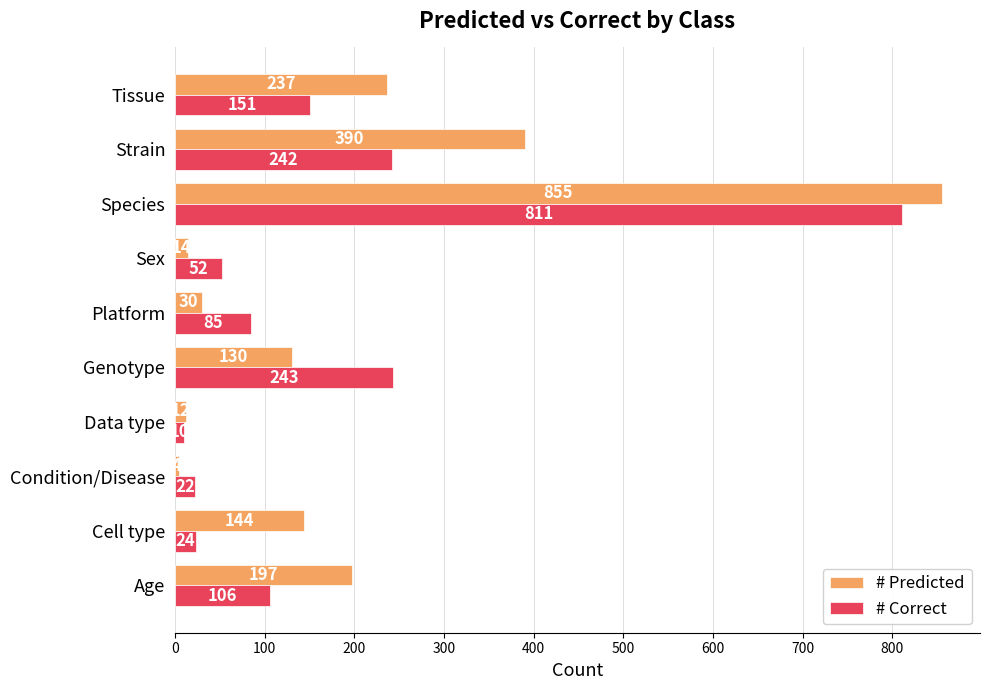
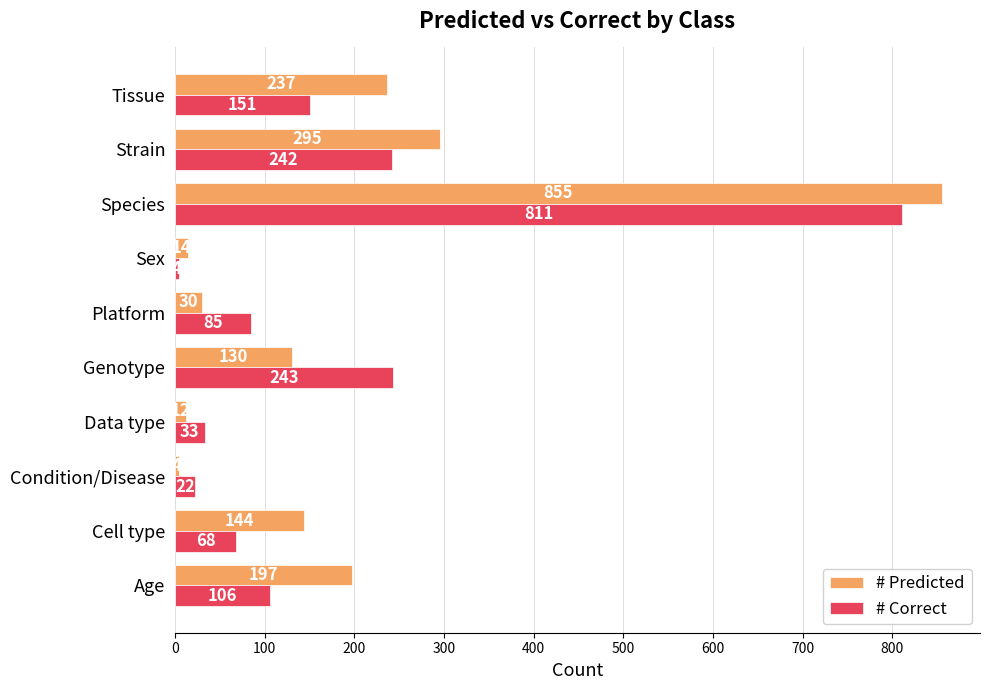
  {
    "# Predicted": {
      "Tissue": 237,
-     "Strain": 390,
+     "Strain": 295,
      "Species": 855,
      "Platform": 30,
      "Genotype": 130,
      "Cell type": 144,
      "Age": 197
    },
    "# Correct": {
      "Tissue": 151,
      "Strain": 242,
      "Species": 811,
-     "Sex": 50,
+     "Sex": 0,
      "Platform": 85,
      "Genotype": 243,
-     "Data type": 10,
+     "Data type": 30,
      "Condition/Disease": 22,
-     "Cell type": 24,
+     "Cell type": 68,
      "Age": 106
    }
  }
